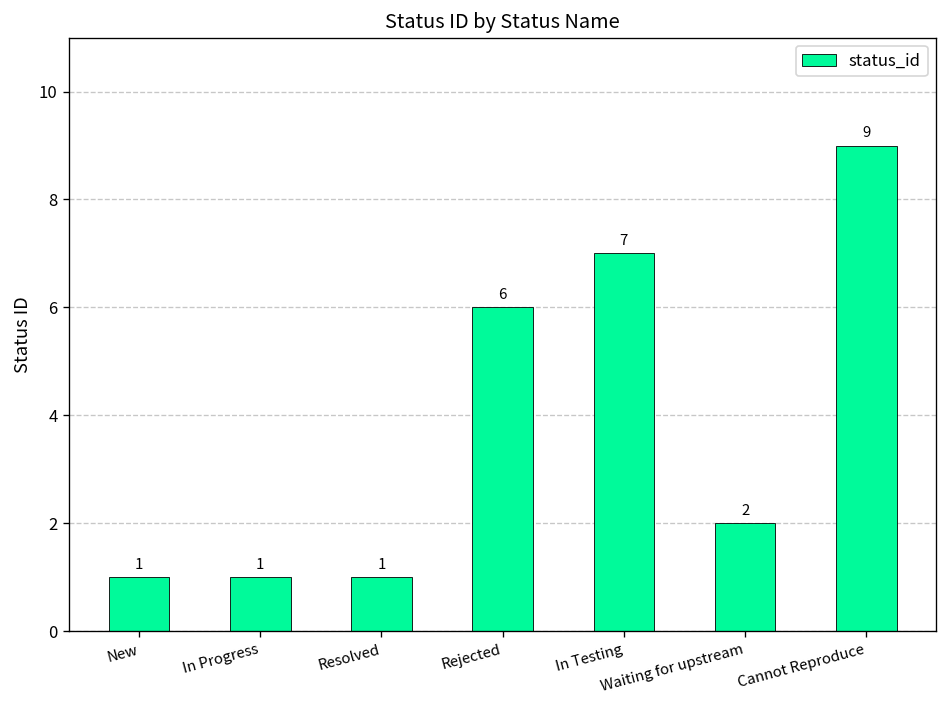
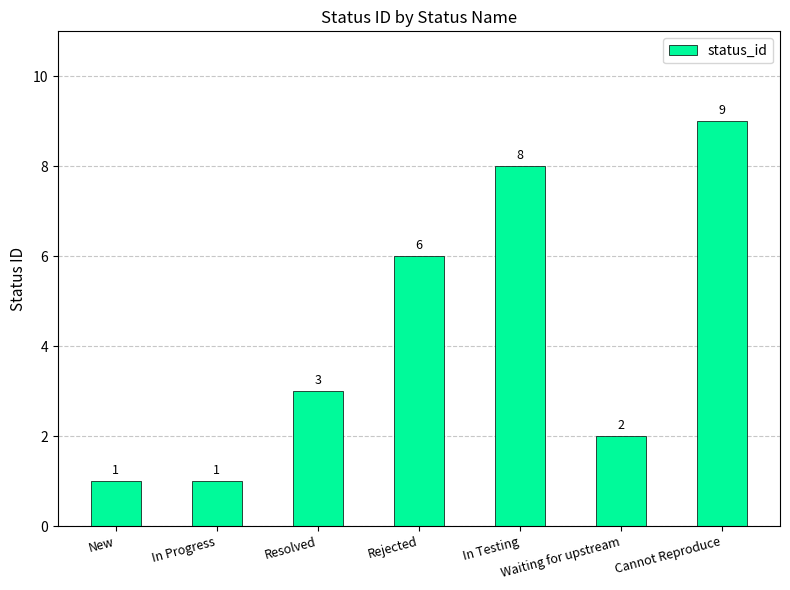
  {
    "New": 1,
    "In Progress": 1,
-   "Resolved": 1,
+   "Resolved": 3,
    "Rejected": 6,
-   "In Testing": 7,
+   "In Testing": 8,
    "Waiting for upstream": 2,
    "Cannot Reproduce": 9
  }
